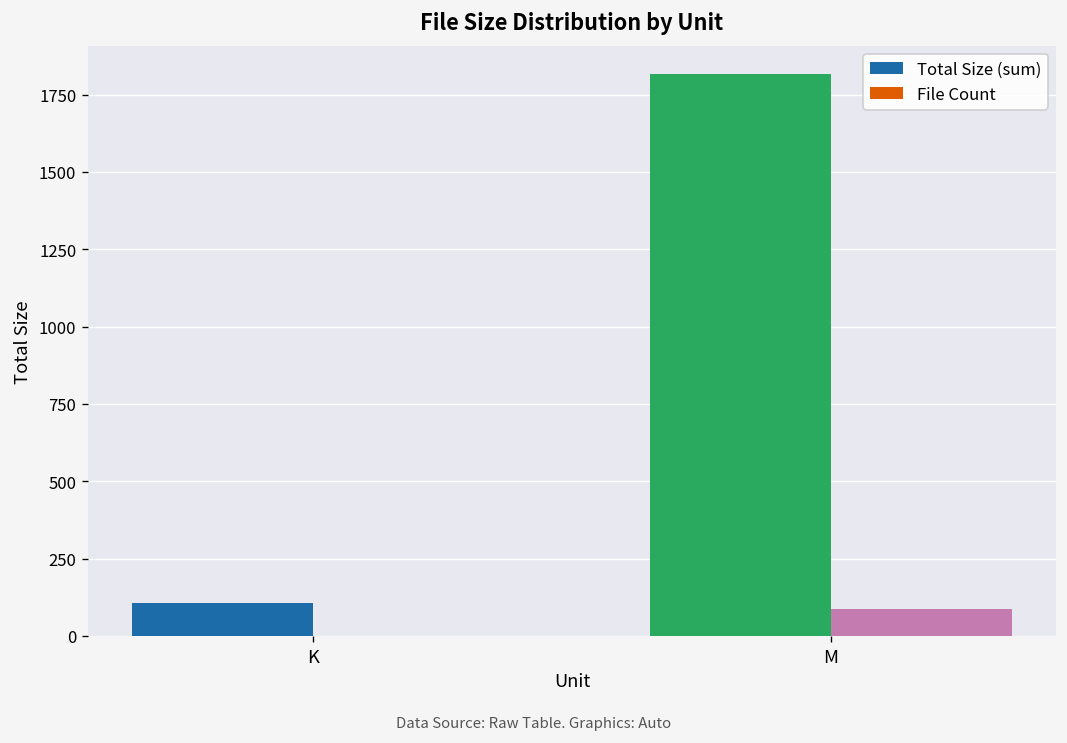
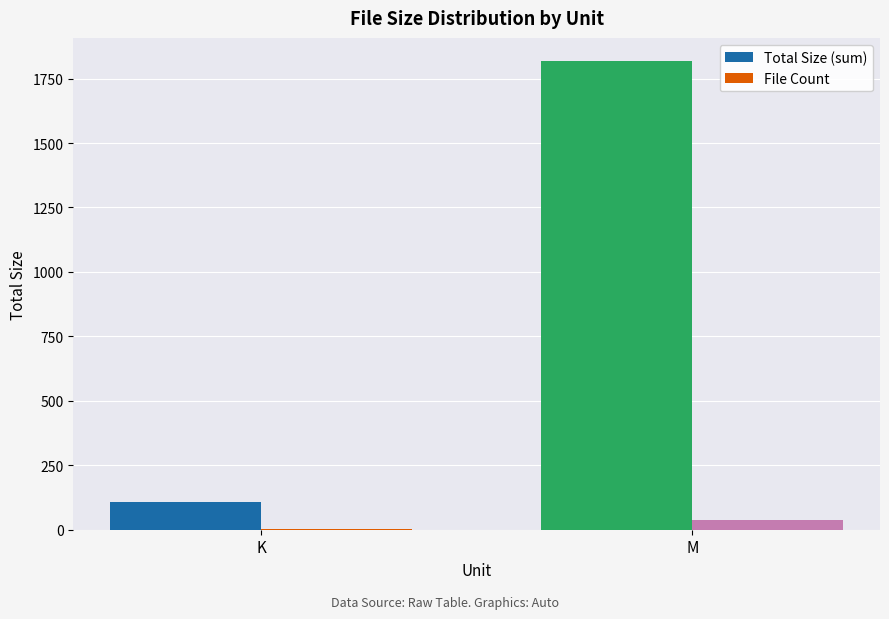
  {
    "Total Size (sum)": {
      "K": 110,
      "M": 1820
    },
    "File Count": {
-     "M": 90
+     "M": 40
    }
  }
